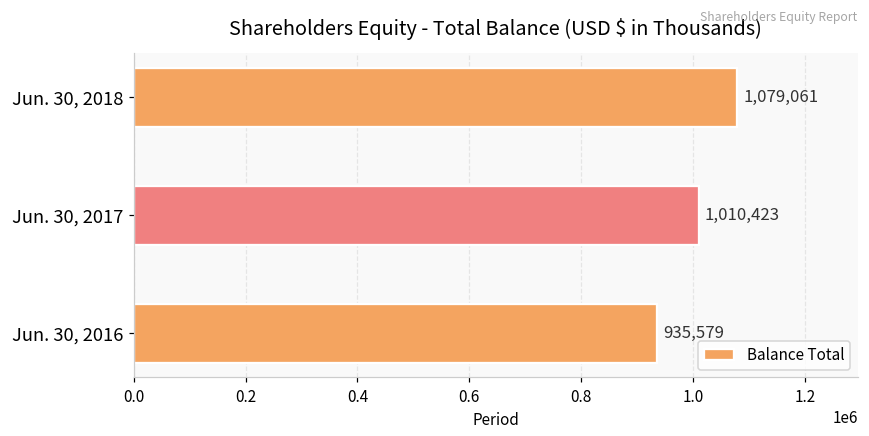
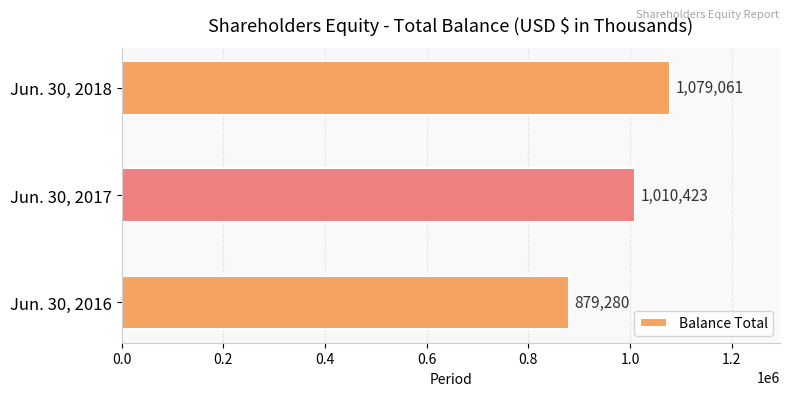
  {
    "Jun. 30, 2018": "1,079,061",
    "Jun. 30, 2017": "1,010,423",
-   "Jun. 30, 2016": "935,579"
+   "Jun. 30, 2016": "879,280"
  }
